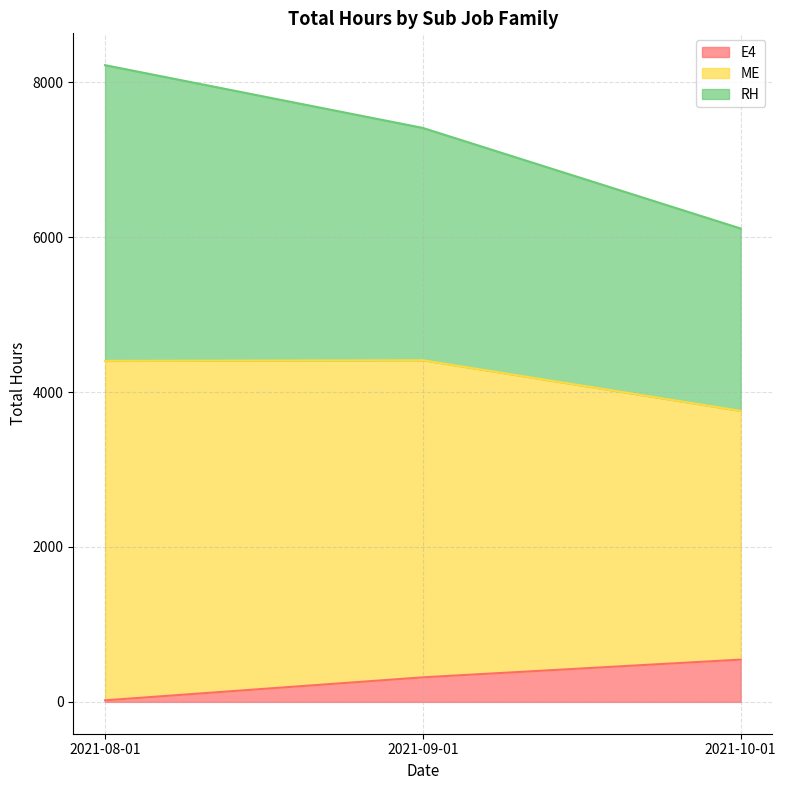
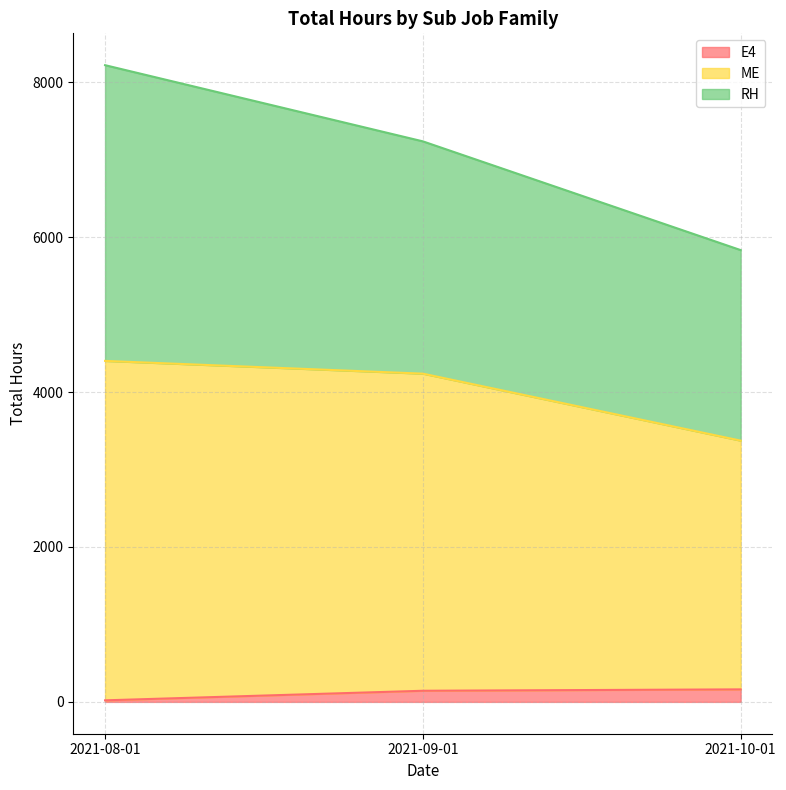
  {
    "E4": {
      "2021-08-01": 0,
-     "2021-09-01": 300,
-     "2021-10-01": 500
+     "2021-09-01": 100,
+     "2021-10-01": 200
    },
    "ME": {
      "2021-08-01": 4400,
      "2021-09-01": 4100,
      "2021-10-01": 3200
    },
    "RH": {
      "2021-08-01": 3800,
      "2021-09-01": 3000,
-     "2021-10-01": 2400
+     "2021-10-01": 2500
    }
  }
